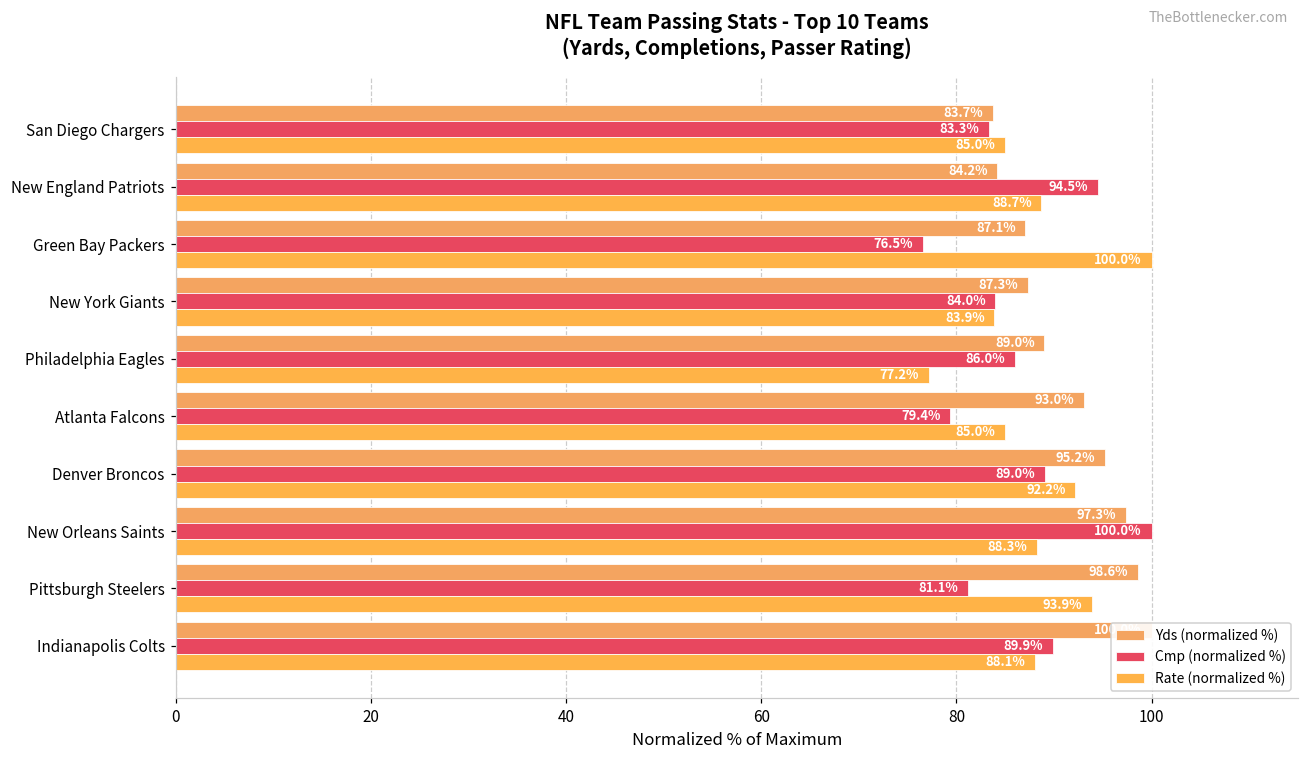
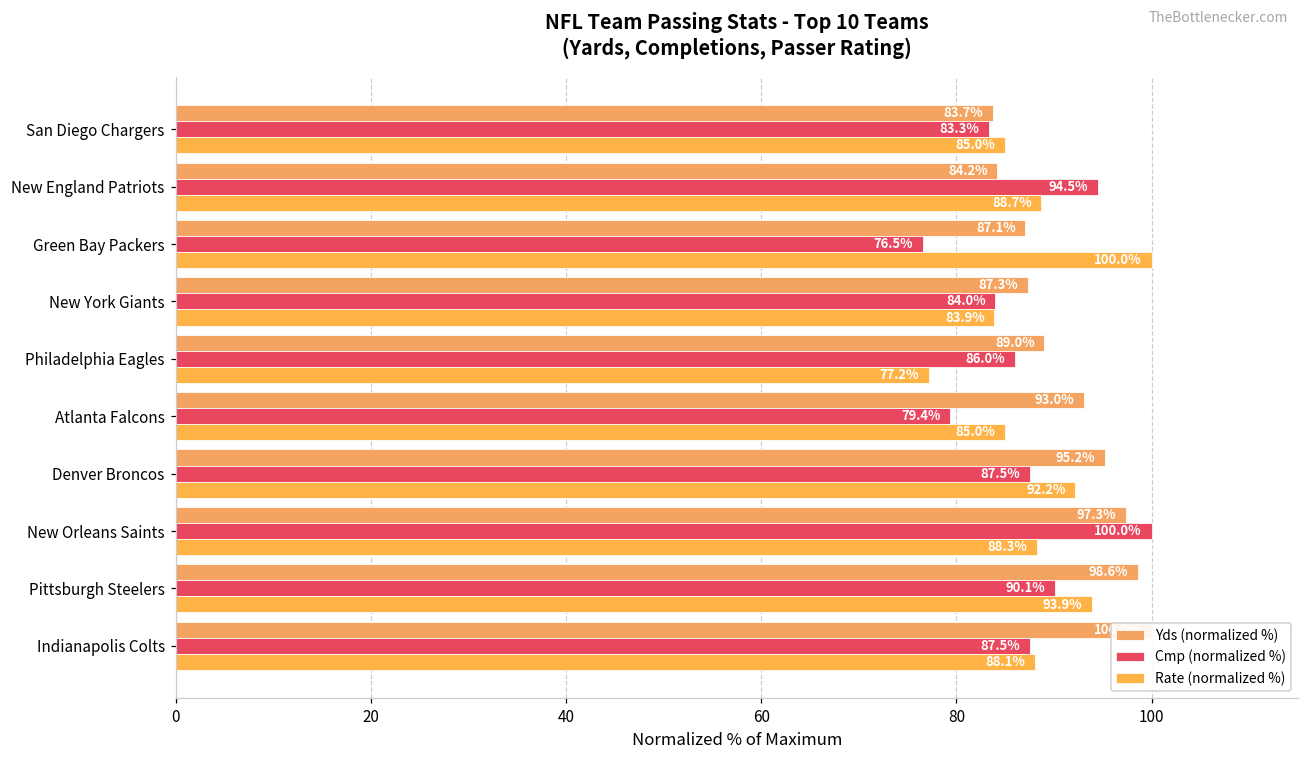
  {
    "Cmp (normalized %)": {
      "San Diego Chargers": "83.3%",
      "New England Patriots": "94.5%",
      "Green Bay Packers": "76.5%",
      "New York Giants": "84.0%",
      "Philadelphia Eagles": "86.0%",
      "Atlanta Falcons": "79.4%",
-     "Denver Broncos": "89.0%",
+     "Denver Broncos": "87.5%",
      "New Orleans Saints": "100.0%",
-     "Pittsburgh Steelers": "81.1%",
-     "Indianapolis Colts": "89.9%"
+     "Pittsburgh Steelers": "90.1%",
+     "Indianapolis Colts": "87.5%"
    }
  }
